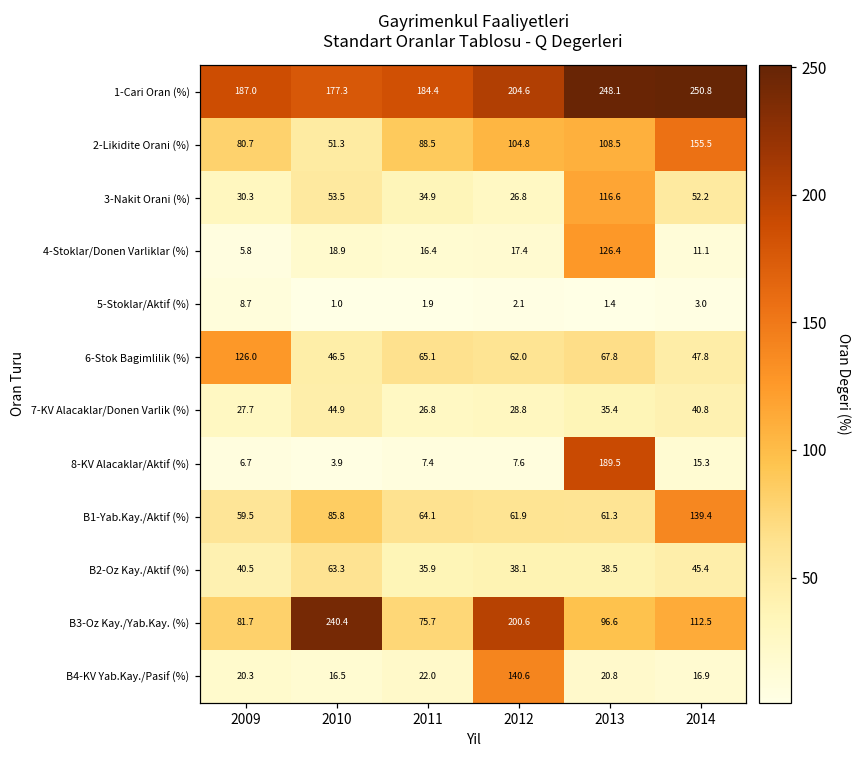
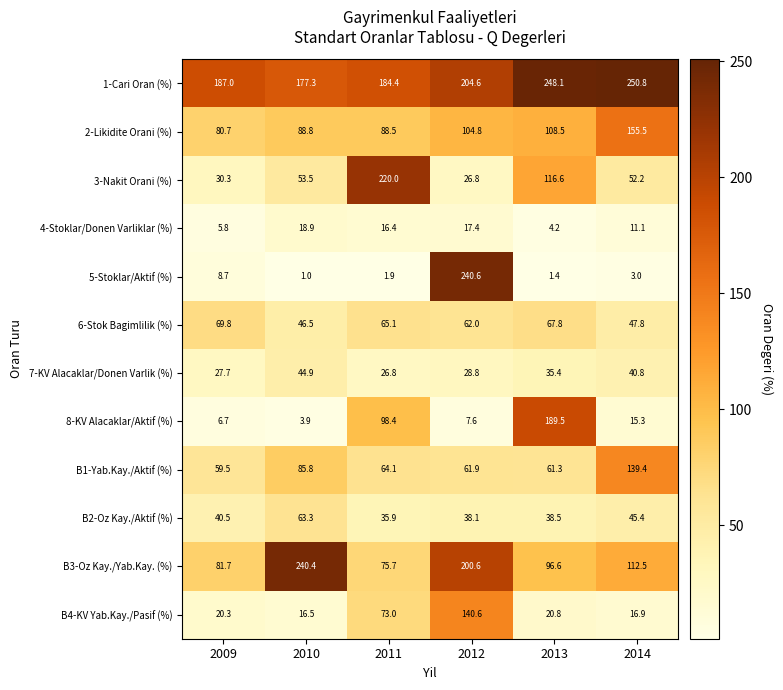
  {
    "1-Cari Oran (%)": {
      "2009": 187.0,
      "2010": 177.3,
      "2011": 184.4,
      "2012": 204.6,
      "2013": 248.1,
      "2014": 250.8
    },
    "2-Likidite Orani (%)": {
      "2009": 80.7,
-     "2010": 51.3,
+     "2010": 88.8,
      "2011": 88.5,
      "2012": 104.8,
      "2013": 108.5,
      "2014": 155.5
    },
    "3-Nakit Orani (%)": {
      "2009": 30.3,
      "2010": 53.5,
-     "2011": 34.9,
+     "2011": 220.0,
      "2012": 26.8,
      "2013": 116.6,
      "2014": 52.2
    },
    "4-Stoklar/Donen Varliklar (%)": {
      "2009": 5.8,
      "2010": 18.9,
      "2011": 16.4,
      "2012": 17.4,
-     "2013": 126.4,
+     "2013": 4.2,
      "2014": 11.1
    },
    "5-Stoklar/Aktif (%)": {
      "2009": 8.7,
      "2010": 1.0,
      "2011": 1.9,
-     "2012": 2.1,
+     "2012": 240.6,
      "2013": 1.4,
      "2014": 3.0
    },
    "6-Stok Bagimlilik (%)": {
-     "2009": 126.0,
+     "2009": 69.8,
      "2010": 46.5,
      "2011": 65.1,
      "2012": 62.0,
      "2013": 67.8,
      "2014": 47.8
    },
    "7-KV Alacaklar/Donen Varlik (%)": {
      "2009": 27.7,
      "2010": 44.9,
      "2011": 26.8,
      "2012": 28.8,
      "2013": 35.4,
      "2014": 40.8
    },
    "8-KV Alacaklar/Aktif (%)": {
      "2009": 6.7,
      "2010": 3.9,
-     "2011": 7.4,
+     "2011": 98.4,
      "2012": 7.6,
      "2013": 189.5,
      "2014": 15.3
    },
    "B1-Yab.Kay./Aktif (%)": {
      "2009": 59.5,
      "2010": 85.8,
      "2011": 64.1,
      "2012": 61.9,
      "2013": 61.3,
      "2014": 139.4
    },
    "B2-Oz Kay./Aktif (%)": {
      "2009": 40.5,
      "2010": 63.3,
      "2011": 35.9,
      "2012": 38.1,
      "2013": 38.5,
      "2014": 45.4
    },
    "B3-Oz Kay./Yab.Kay. (%)": {
      "2009": 81.7,
      "2010": 240.4,
      "2011": 75.7,
      "2012": 200.6,
      "2013": 96.6,
      "2014": 112.5
    },
    "B4-KV Yab.Kay./Pasif (%)": {
      "2009": 20.3,
      "2010": 16.5,
-     "2011": 22.0,
+     "2011": 73.0,
      "2012": 140.6,
      "2013": 20.8,
      "2014": 16.9
    }
  }
